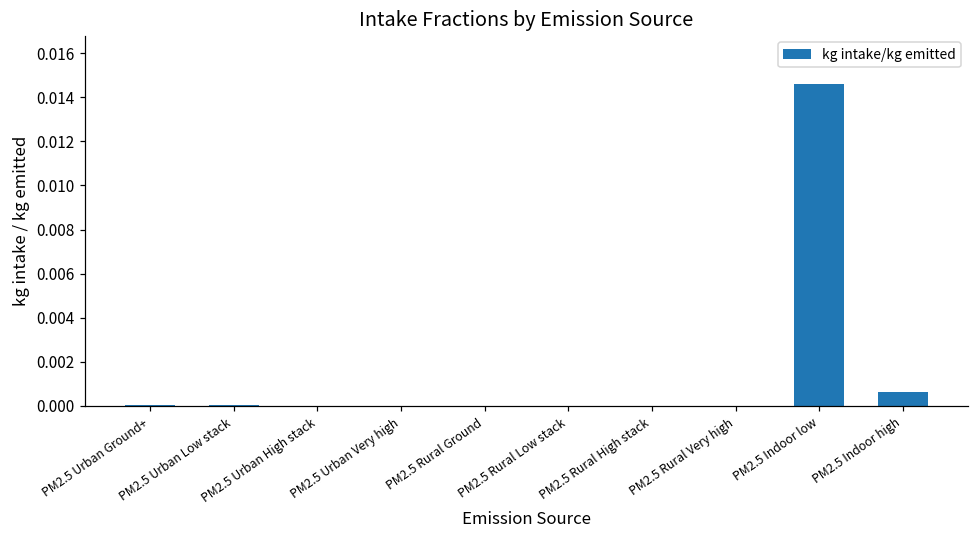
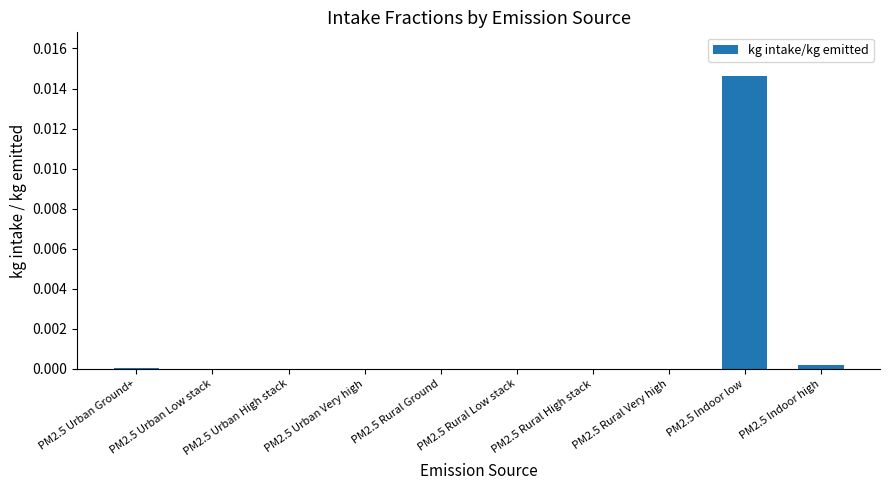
  {
    "PM2.5 Indoor low": 0.0146,
-   "PM2.5 Indoor high": 0.0006
+   "PM2.5 Indoor high": 0.0002
  }
